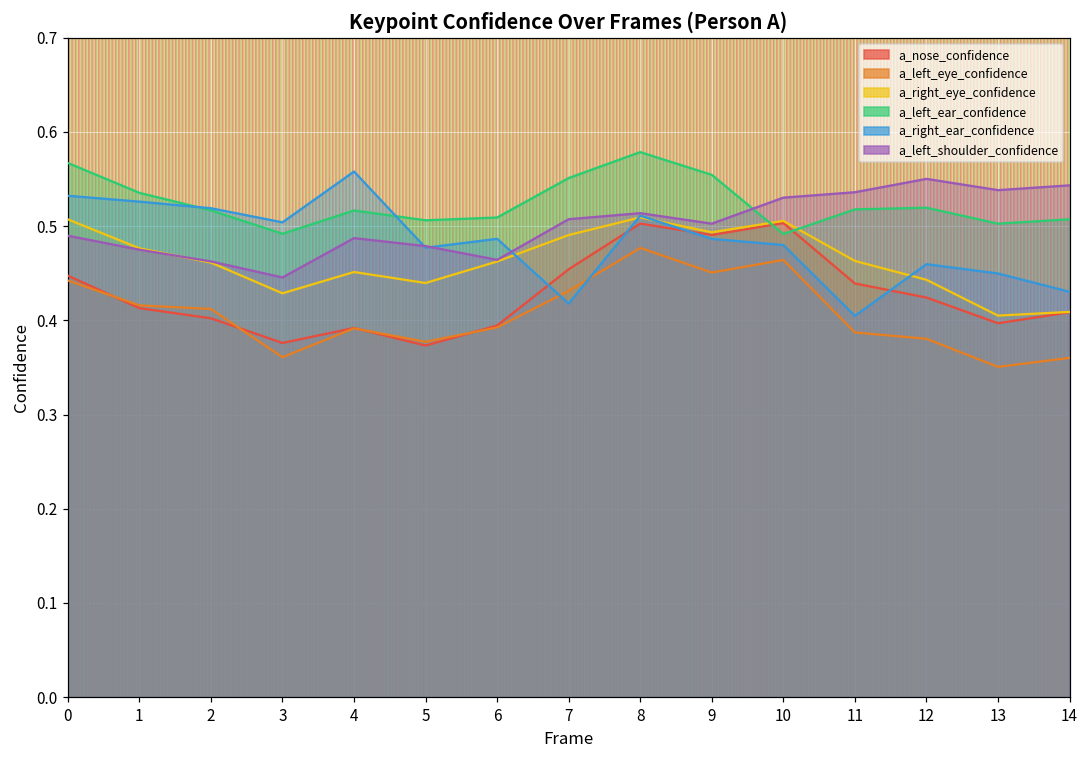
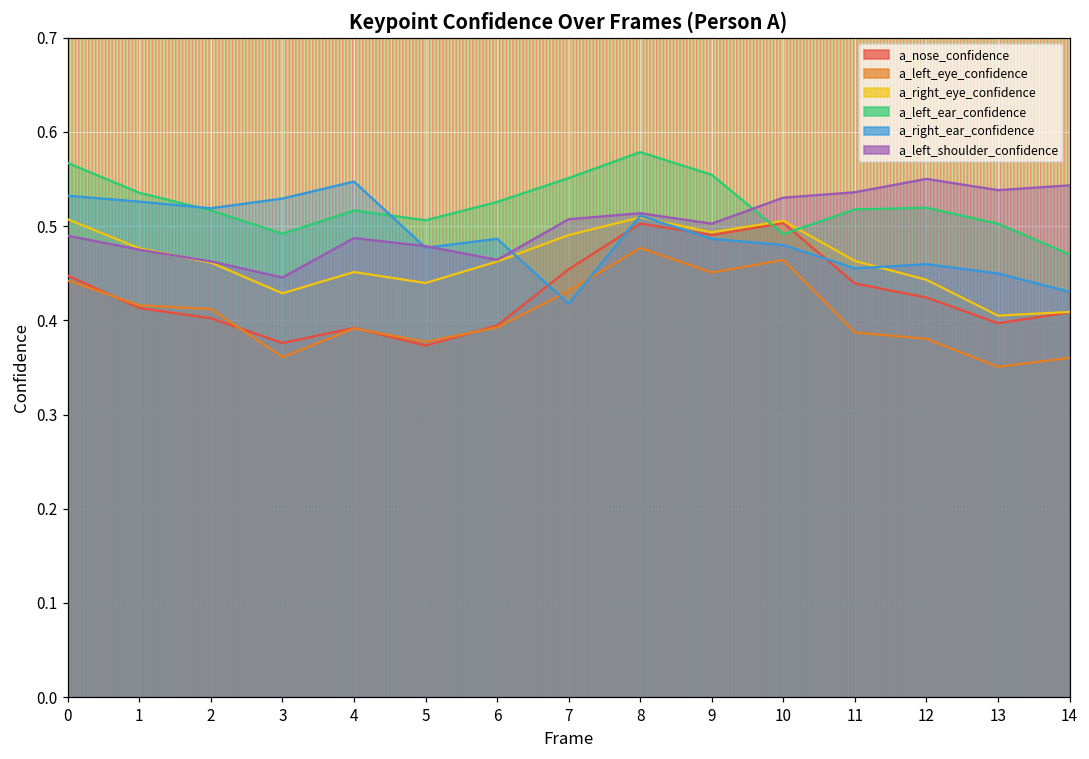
  {
    "a_left_ear_confidence": {
      "0": 0.57,
      "1": 0.54,
      "3": 0.49,
      "4": 0.52,
      "5": 0.51,
-     "6": 0.51,
+     "6": 0.53,
      "7": 0.55,
      "8": 0.58,
      "9": 0.55,
      "10": 0.49,
      "11": 0.52,
      "12": 0.52,
      "13": 0.50,
-     "14": 0.51
+     "14": 0.47
    },
    "a_right_ear_confidence": {
      "0": 0.53,
      "1": 0.53,
-     "3": 0.50,
-     "4": 0.56,
+     "3": 0.53,
+     "4": 0.55,
      "6": 0.49,
      "7": 0.42,
      "9": 0.49,
      "10": 0.48,
-     "11": 0.40,
+     "11": 0.46,
      "12": 0.46,
      "13": 0.45,
      "14": 0.43
    },
    "a_left_shoulder_confidence": {
      "0": 0.49,
      "3": 0.45,
      "4": 0.49,
      "7": 0.51,
      "9": 0.50,
      "10": 0.53,
      "11": 0.54,
      "12": 0.55,
      "13": 0.54,
      "14": 0.54
    }
  }
